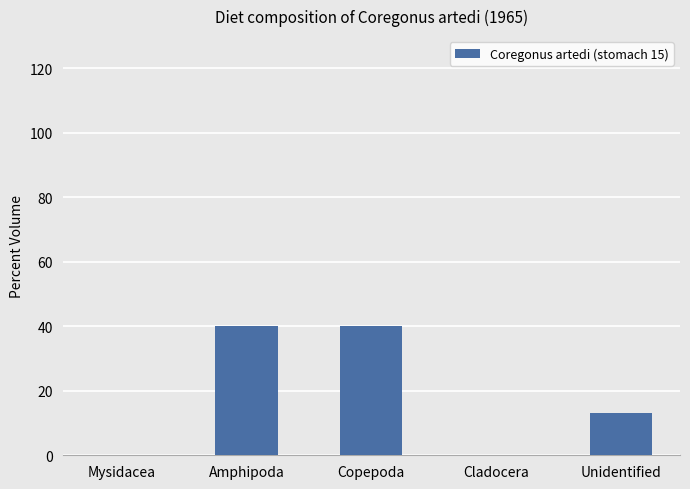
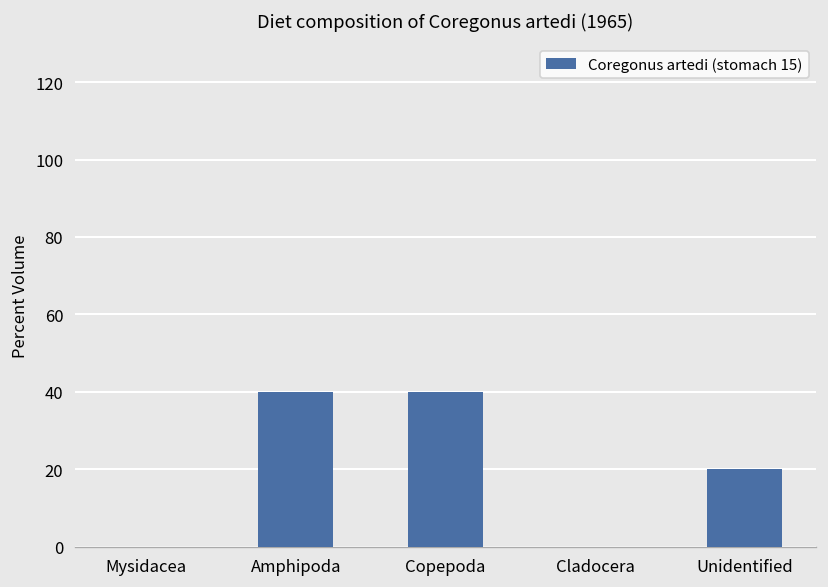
  {
    "Mysidacea": 0,
    "Amphipoda": 40,
    "Copepoda": 40,
    "Cladocera": 0,
-   "Unidentified": 13
+   "Unidentified": 20
  }
